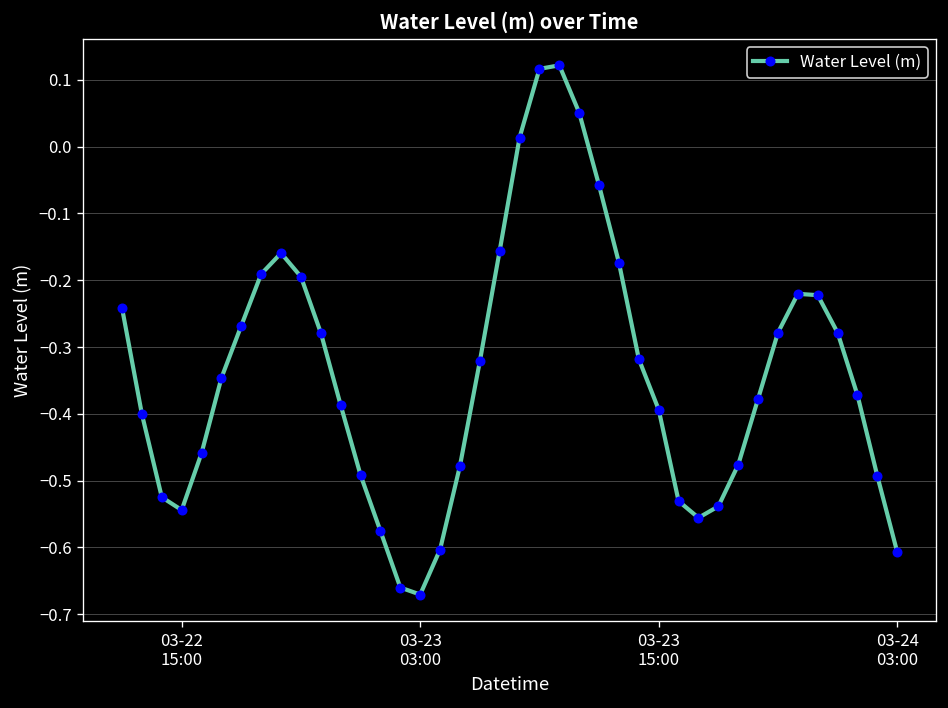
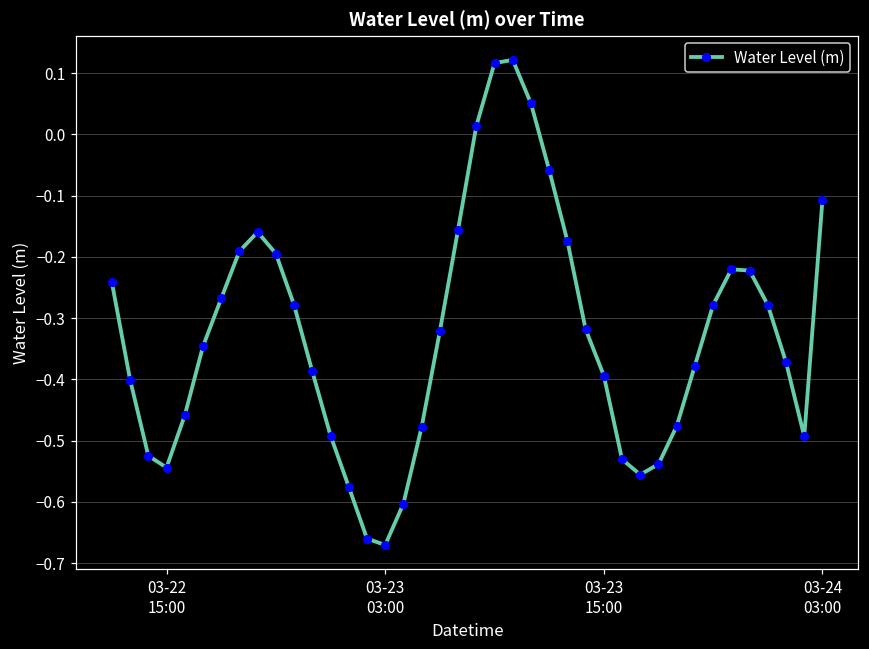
  {
    "03-22 15:00": -0.54,
    "03-23 03:00": -0.67,
    "03-23 15:00": -0.39,
-   "03-24 03:00": -0.61
+   "03-24 03:00": -0.11
  }
